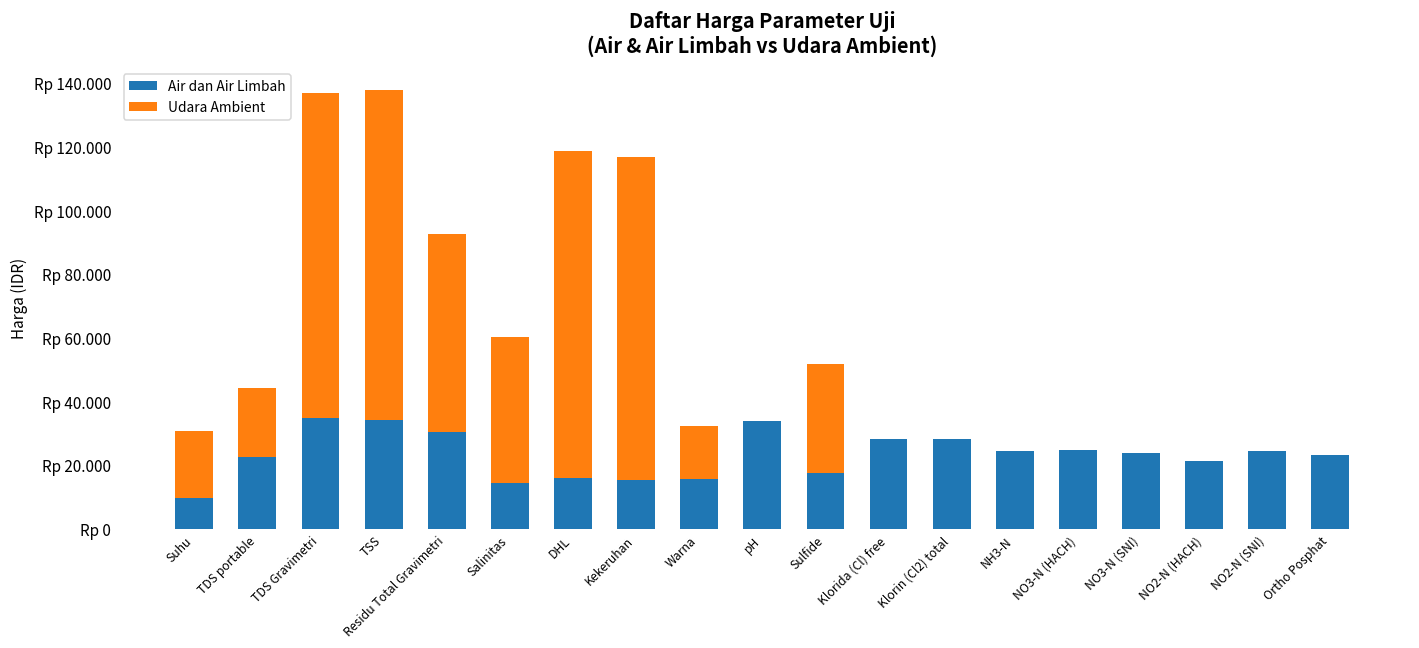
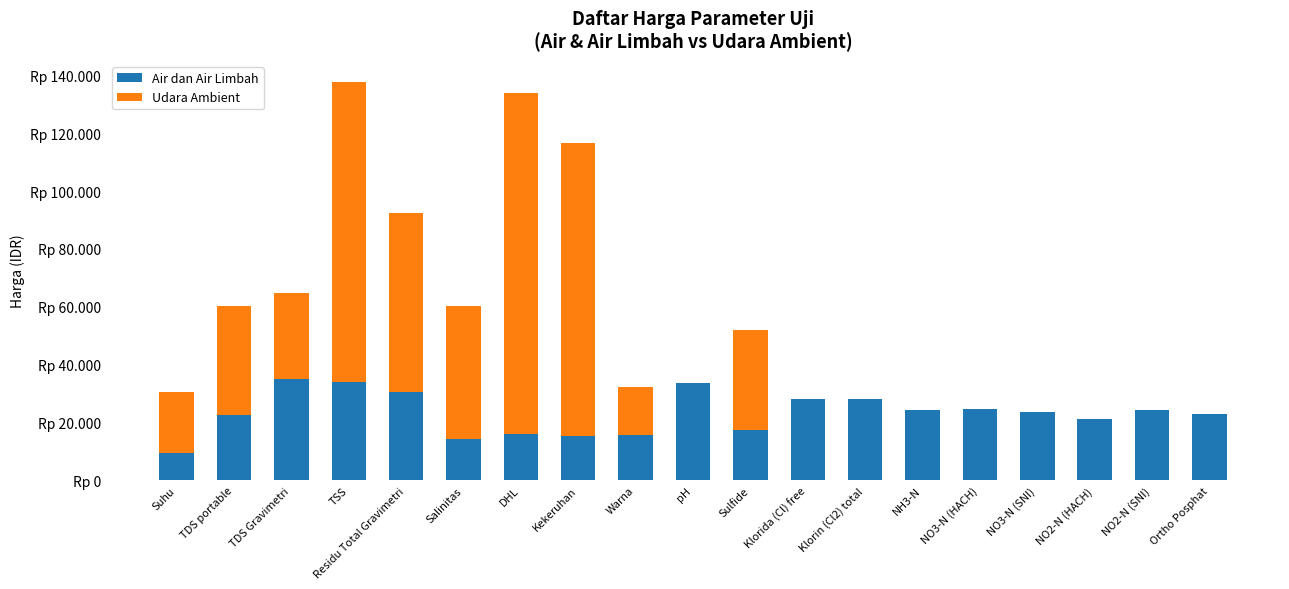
  {
    "Air dan Air Limbah": {
      "Suhu": "Rp 10",
      "TDS portable": "Rp 23",
      "TDS Gravimetri": "Rp 35",
      "TSS": "Rp 34",
      "Residu Total Gravimetri": "Rp 30",
      "Salinitas": "Rp 14",
      "DHL": "Rp 16",
      "Kekeruhan": "Rp 15",
      "Warna": "Rp 16",
      "pH": "Rp 34",
      "Sulfide": "Rp 17",
      "Klorida (Cl) free": "Rp 28",
      "Klorin (Cl2) total": "Rp 28",
      "NH3-N": "Rp 24",
      "NO3-N (HACH)": "Rp 25",
      "NO3-N (SNI)": "Rp 24",
      "NO2-N (HACH)": "Rp 21",
      "NO2-N (SNI)": "Rp 24",
      "Ortho Posphat": "Rp 23"
    },
    "Udara Ambient": {
      "Suhu": "Rp 21",
-     "TDS portable": "Rp 22",
-     "TDS Gravimetri": "Rp 102",
+     "TDS portable": "Rp 38",
+     "TDS Gravimetri": "Rp 30",
      "TSS": "Rp 104",
      "Residu Total Gravimetri": "Rp 62",
      "Salinitas": "Rp 46",
-     "DHL": "Rp 103",
+     "DHL": "Rp 118",
      "Kekeruhan": "Rp 101",
      "Warna": "Rp 17",
      "pH": "Rp 0",
      "Sulfide": "Rp 35",
      "Klorida (Cl) free": "Rp 0",
      "Klorin (Cl2) total": "Rp 0",
      "NH3-N": "Rp 0",
      "NO3-N (HACH)": "Rp 0",
      "NO3-N (SNI)": "Rp 0",
      "NO2-N (HACH)": "Rp 0",
      "NO2-N (SNI)": "Rp 0",
      "Ortho Posphat": "Rp 0"
    }
  }
